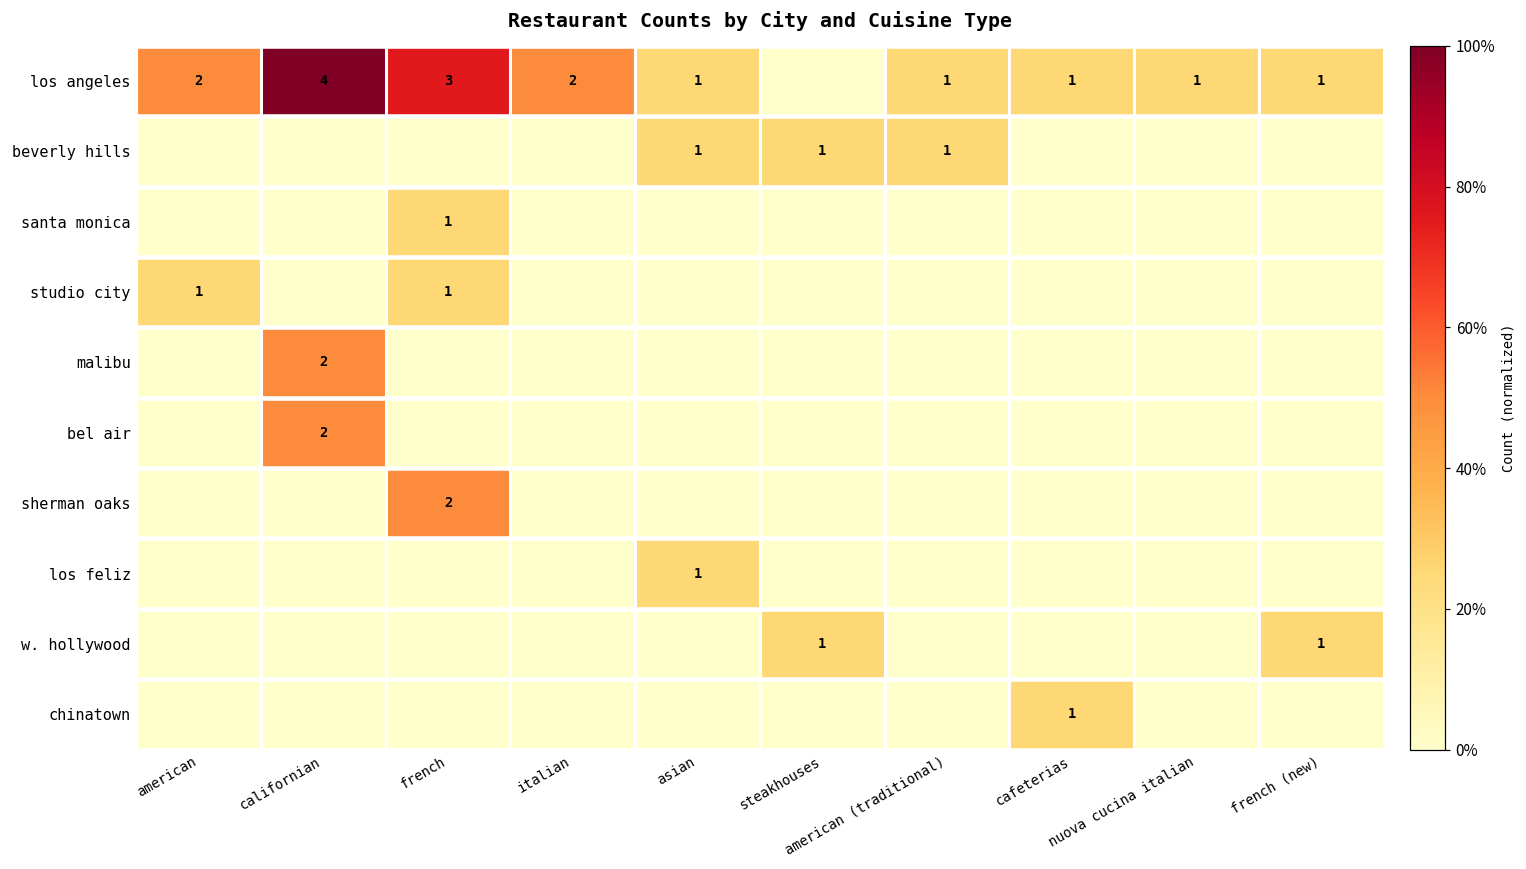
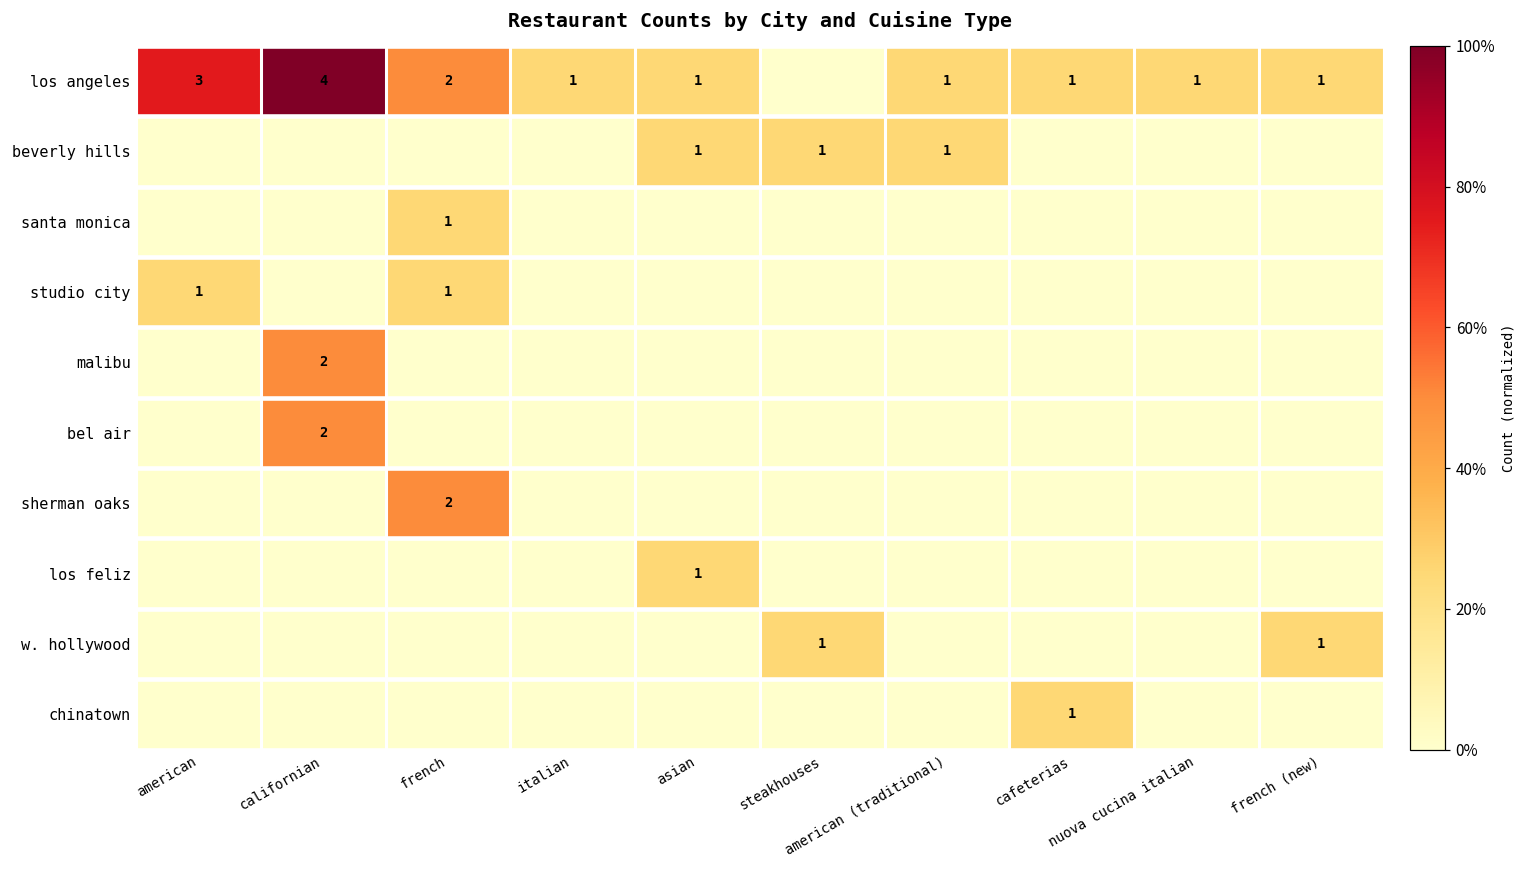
  {
    "los angeles": {
-     "american": 2,
+     "american": 3,
      "californian": 4,
-     "french": 3,
-     "italian": 2,
+     "french": 2,
+     "italian": 1,
      "asian": 1,
      "american (traditional)": 1,
      "cafeterias": 1,
      "nuova cucina italian": 1,
      "french (new)": 1
    },
    "beverly hills": {
      "asian": 1,
      "steakhouses": 1,
      "american (traditional)": 1
    },
    "santa monica": {
      "french": 1
    },
    "studio city": {
      "american": 1,
      "french": 1
    },
    "malibu": {
      "californian": 2
    },
    "bel air": {
      "californian": 2
    },
    "sherman oaks": {
      "french": 2
    },
    "los feliz": {
      "asian": 1
    },
    "w. hollywood": {
      "steakhouses": 1,
      "french (new)": 1
    },
    "chinatown": {
      "cafeterias": 1
    }
  }
